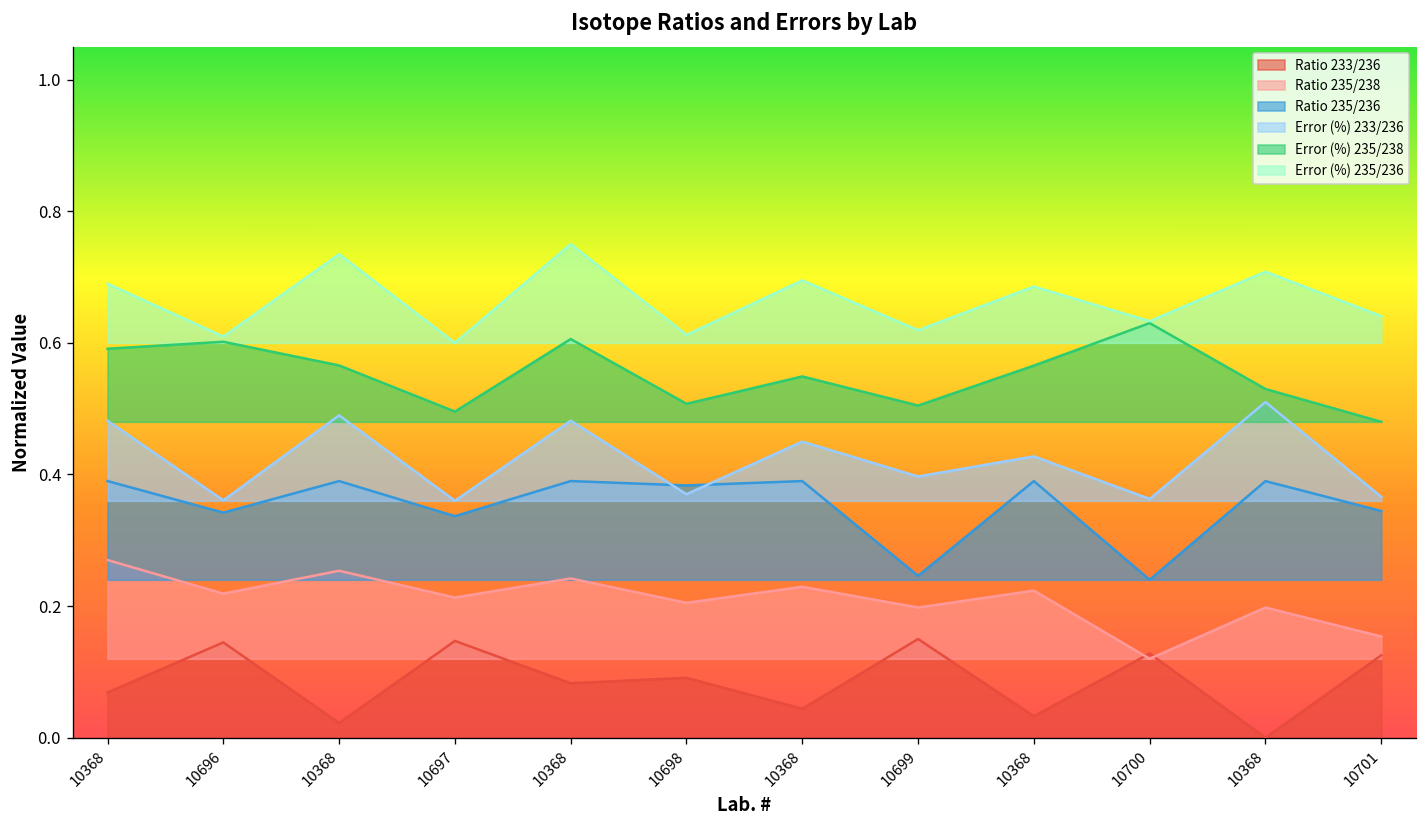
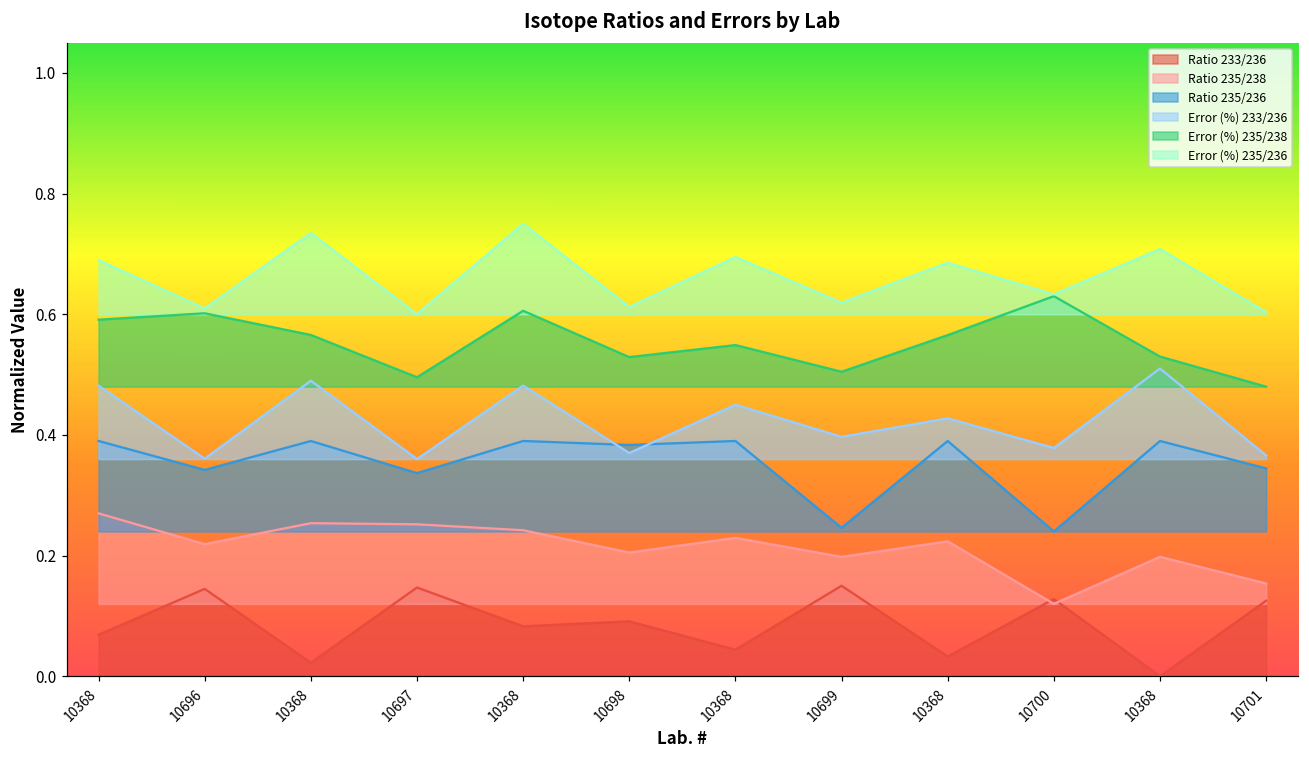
  {
    "Ratio 233/236": {
      "10696": 0.14,
      "10697": 0.15,
      "10698": 0.09,
      "10699": 0.15,
      "10700": 0.13,
      "10701": 0.13
    },
    "Ratio 235/238": {
      "10696": 0.22,
-     "10697": 0.21,
+     "10697": 0.25,
      "10698": 0.21,
      "10699": 0.20,
      "10700": 0.12,
      "10701": 0.15
    },
    "Ratio 235/236": {
      "10696": 0.34,
      "10697": 0.34,
      "10698": 0.38,
      "10699": 0.25,
      "10700": 0.24,
      "10701": 0.34
    },
    "Error (%) 233/236": {
      "10696": 0.36,
      "10697": 0.36,
      "10698": 0.37,
      "10699": 0.40,
-     "10700": 0.36,
+     "10700": 0.38,
      "10701": 0.37
    },
    "Error (%) 235/238": {
      "10696": 0.60,
      "10697": 0.50,
-     "10698": 0.51,
+     "10698": 0.53,
      "10699": 0.50,
      "10701": 0.48
    },
    "Error (%) 235/236": {
      "10696": 0.61,
      "10697": 0.60,
      "10698": 0.61,
      "10699": 0.62,
-     "10701": 0.64
+     "10701": 0.60
    }
  }
